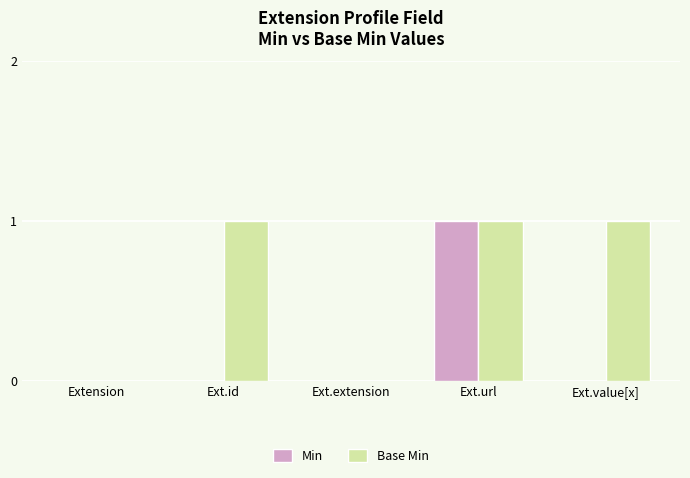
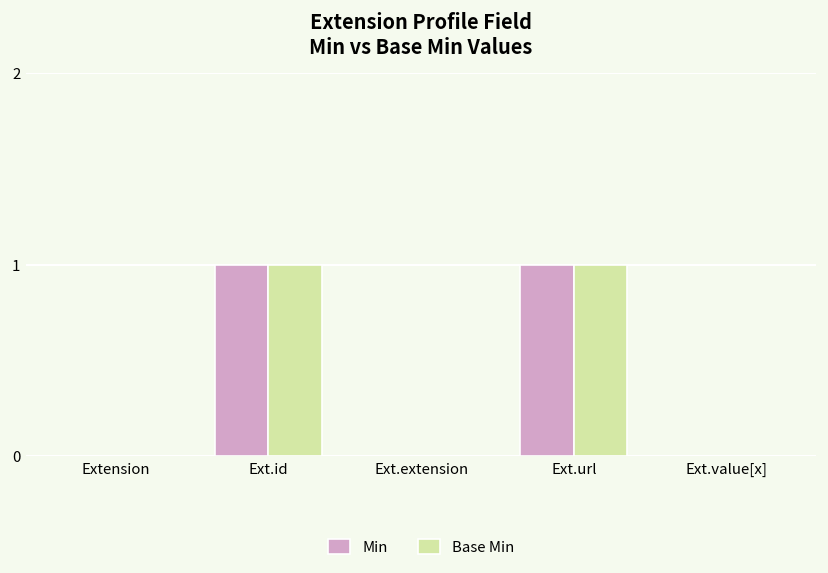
  {
    "Min": {
      "Extension": 0,
-     "Ext.id": 0,
+     "Ext.id": 1,
      "Ext.extension": 0,
      "Ext.url": 1,
      "Ext.value[x]": 0
    },
    "Base Min": {
      "Extension": 0,
      "Ext.id": 1,
      "Ext.extension": 0,
      "Ext.url": 1,
-     "Ext.value[x]": 1
+     "Ext.value[x]": 0
    }
  }
